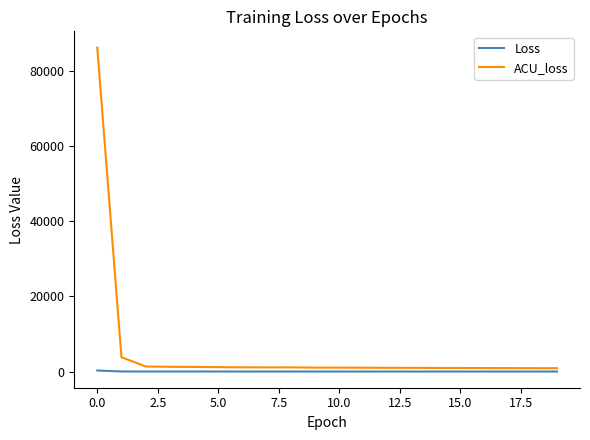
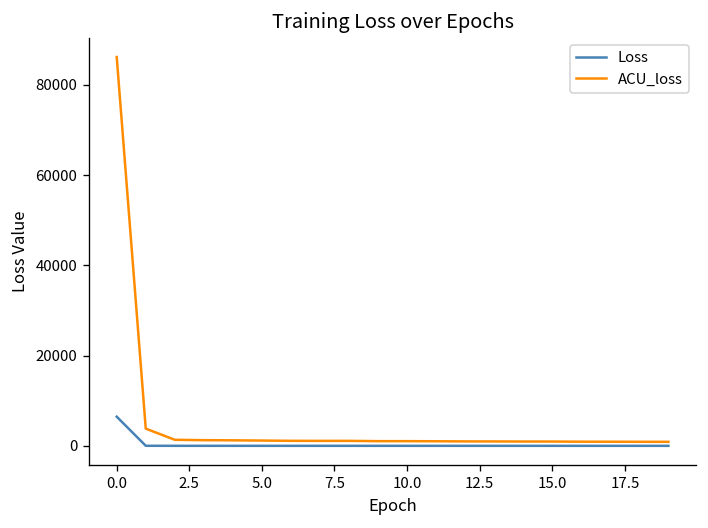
  {
    "Loss": {
-     "0.0": 0,
+     "0.0": 6000,
      "5.0": 0,
      "10.0": 0,
      "15.0": 0
    },
    "ACU_loss": {
      "0.0": 86000,
      "5.0": 1000,
      "10.0": 1000,
      "15.0": 1000
    }
  }
